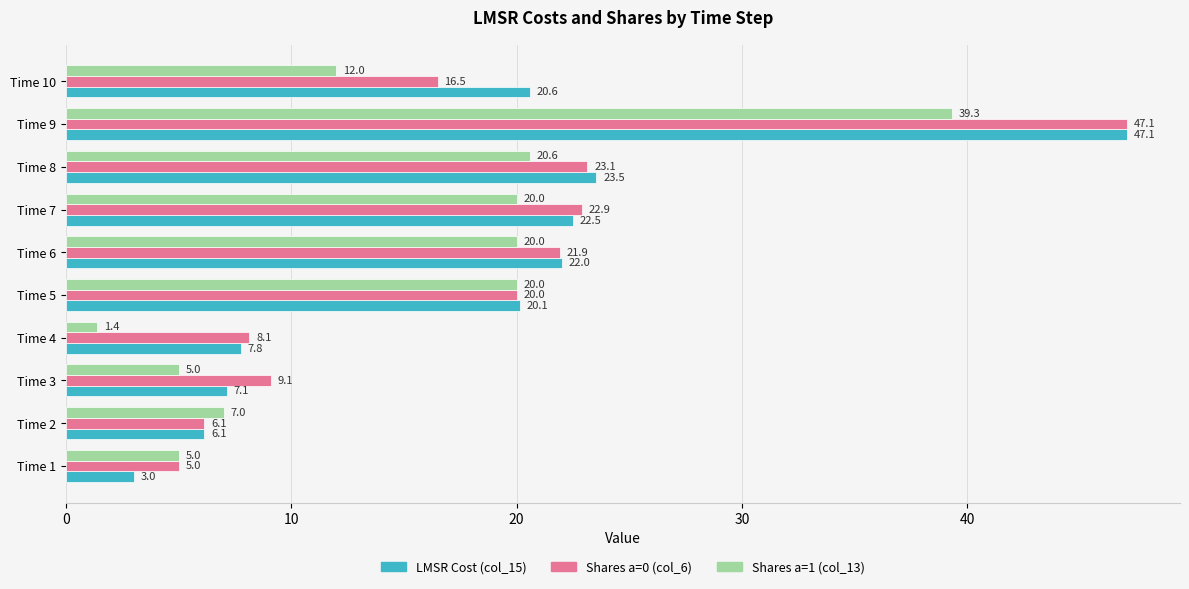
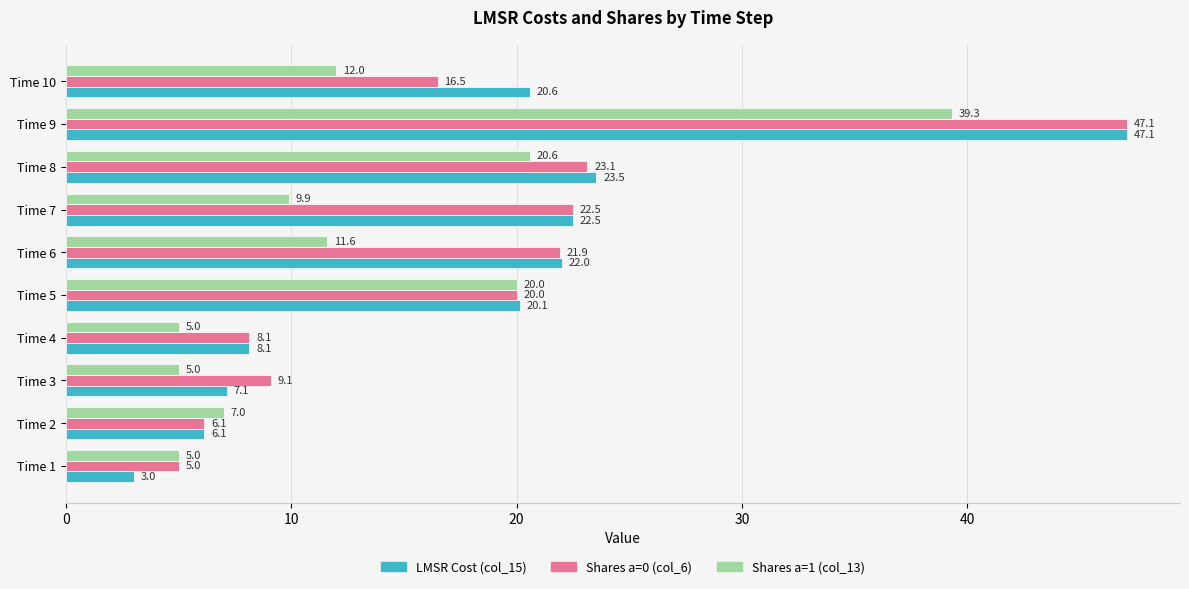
  {
    "LMSR Cost (col_15)": {
      "Time 10": 20.6,
      "Time 9": 47.1,
      "Time 8": 23.5,
      "Time 7": 22.5,
      "Time 6": 22.0,
      "Time 5": 20.1,
-     "Time 4": 7.8,
+     "Time 4": 8.1,
      "Time 3": 7.1,
      "Time 2": 6.1,
      "Time 1": 3.0
    },
    "Shares a=0 (col_6)": {
      "Time 10": 16.5,
      "Time 9": 47.1,
      "Time 8": 23.1,
-     "Time 7": 22.9,
+     "Time 7": 22.5,
      "Time 6": 21.9,
      "Time 5": 20.0,
      "Time 4": 8.1,
      "Time 3": 9.1,
      "Time 2": 6.1,
      "Time 1": 5.0
    },
    "Shares a=1 (col_13)": {
      "Time 10": 12.0,
      "Time 9": 39.3,
      "Time 8": 20.6,
-     "Time 7": 20.0,
-     "Time 6": 20.0,
+     "Time 7": 9.9,
+     "Time 6": 11.6,
      "Time 5": 20.0,
-     "Time 4": 1.4,
+     "Time 4": 5.0,
      "Time 3": 5.0,
      "Time 2": 7.0,
      "Time 1": 5.0
    }
  }
